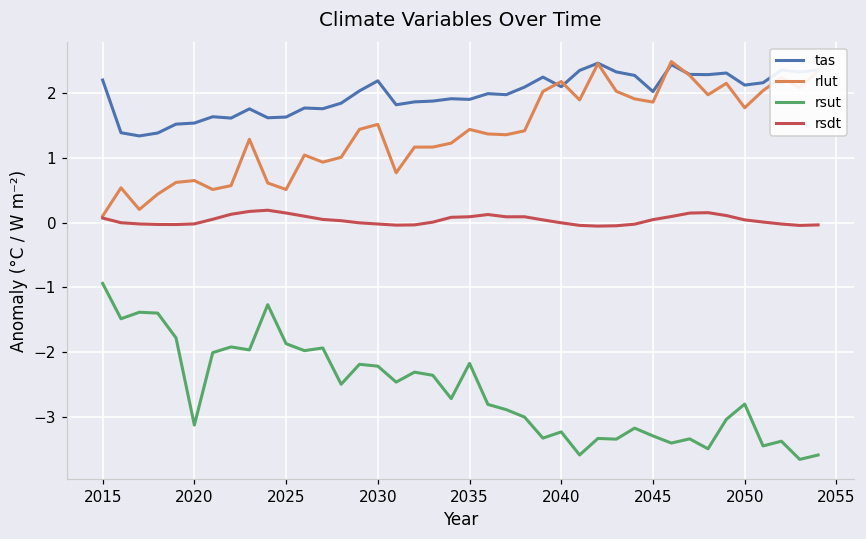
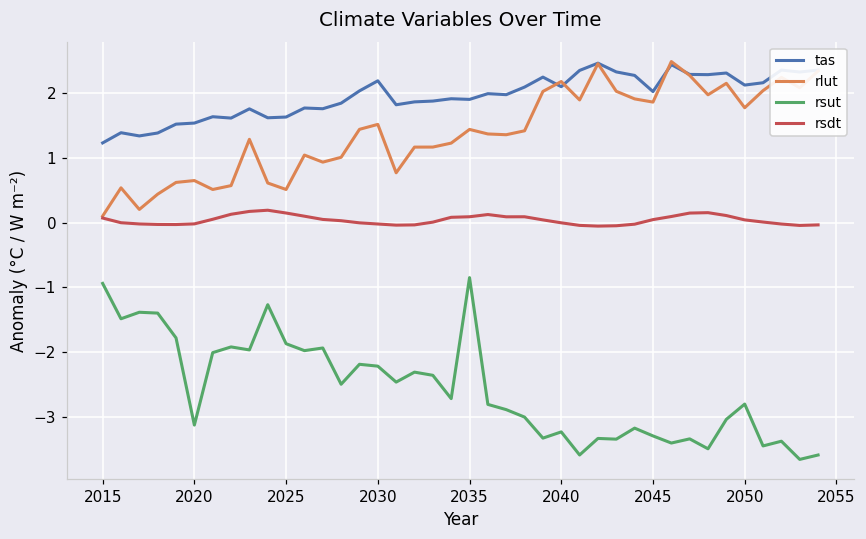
  {
    "tas": {
-     "2015": 2.2,
+     "2015": 1.2,
      "2020": 1.5,
      "2025": 1.6,
      "2030": 2.2,
      "2035": 1.9,
      "2040": 2.1,
      "2045": 2.0,
      "2050": 2.1
    },
    "rsut": {
      "2015": -0.9,
      "2020": -3.1,
      "2025": -1.9,
      "2030": -2.2,
-     "2035": -2.2,
+     "2035": -0.8,
      "2040": -3.2,
      "2045": -3.3,
      "2050": -2.8
    }
  }
